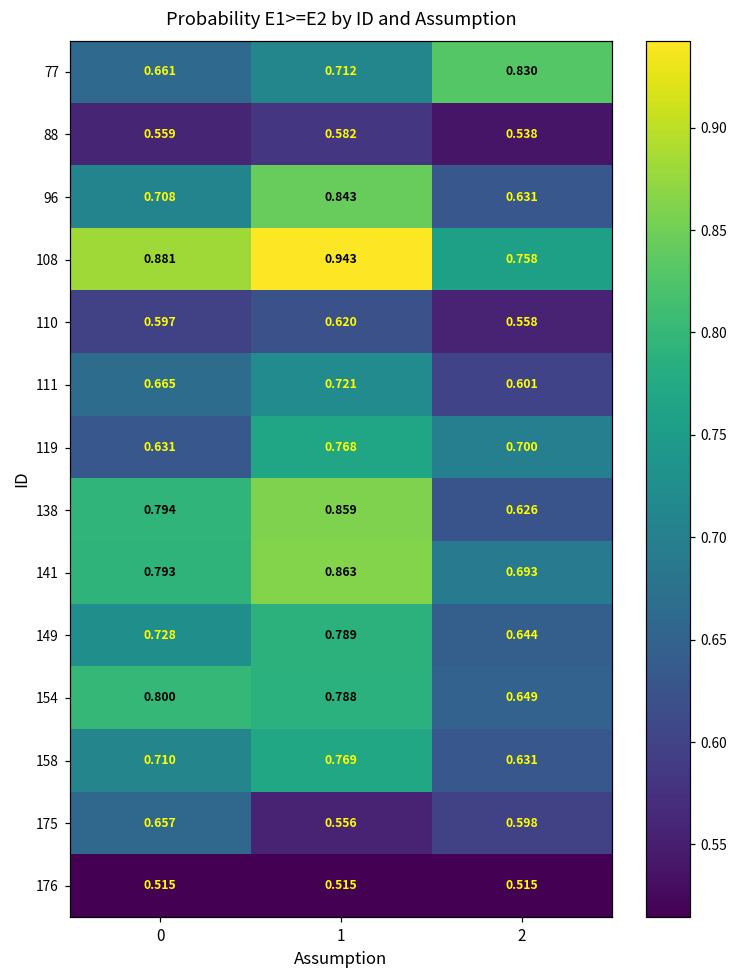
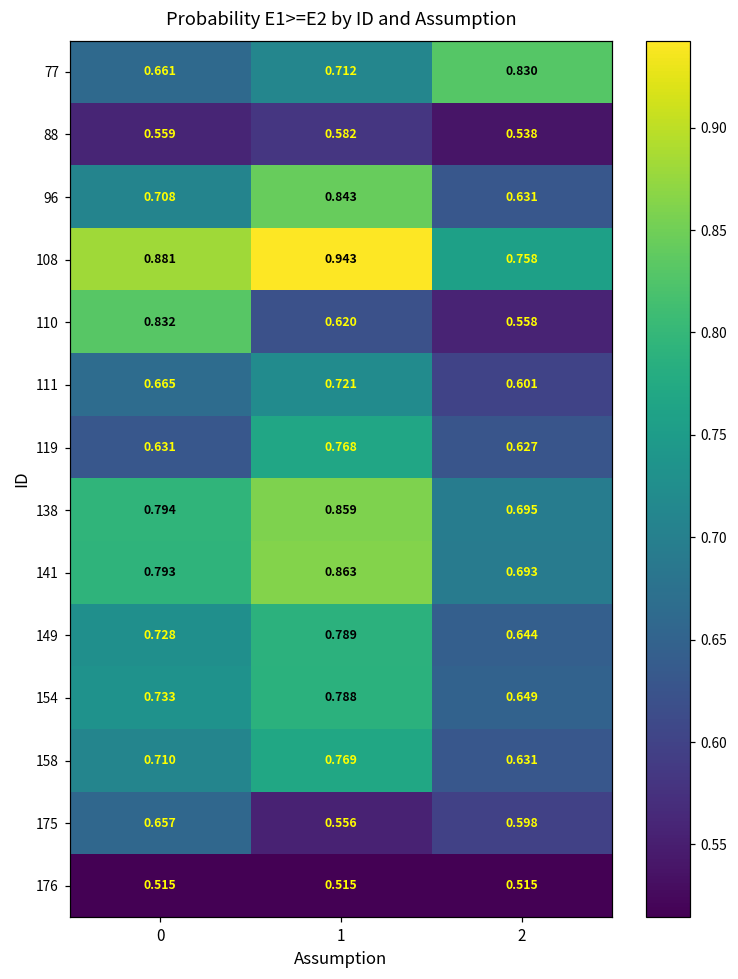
  {
    "77": {
      "0": 0.661,
      "1": 0.712,
      "2": 0.830
    },
    "88": {
      "0": 0.559,
      "1": 0.582,
      "2": 0.538
    },
    "96": {
      "0": 0.708,
      "1": 0.843,
      "2": 0.631
    },
    "108": {
      "0": 0.881,
      "1": 0.943,
      "2": 0.758
    },
    "110": {
-     "0": 0.597,
+     "0": 0.832,
      "1": 0.620,
      "2": 0.558
    },
    "111": {
      "0": 0.665,
      "1": 0.721,
      "2": 0.601
    },
    "119": {
      "0": 0.631,
      "1": 0.768,
-     "2": 0.700
+     "2": 0.627
    },
    "138": {
      "0": 0.794,
      "1": 0.859,
-     "2": 0.626
+     "2": 0.695
    },
    "141": {
      "0": 0.793,
      "1": 0.863,
      "2": 0.693
    },
    "149": {
      "0": 0.728,
      "1": 0.789,
      "2": 0.644
    },
    "154": {
-     "0": 0.800,
+     "0": 0.733,
      "1": 0.788,
      "2": 0.649
    },
    "158": {
      "0": 0.710,
      "1": 0.769,
      "2": 0.631
    },
    "175": {
      "0": 0.657,
      "1": 0.556,
      "2": 0.598
    },
    "176": {
      "0": 0.515,
      "1": 0.515,
      "2": 0.515
    }
  }
